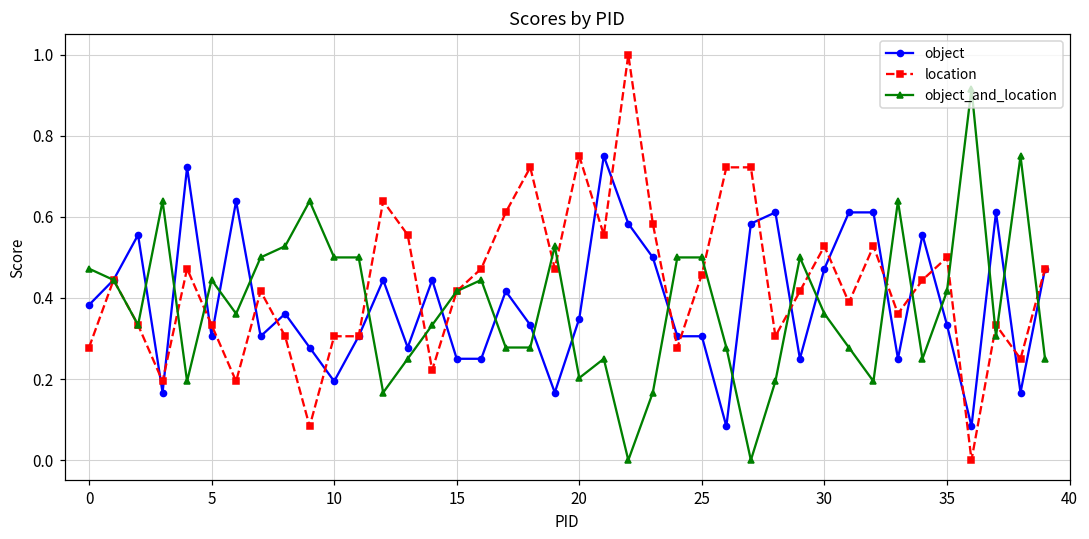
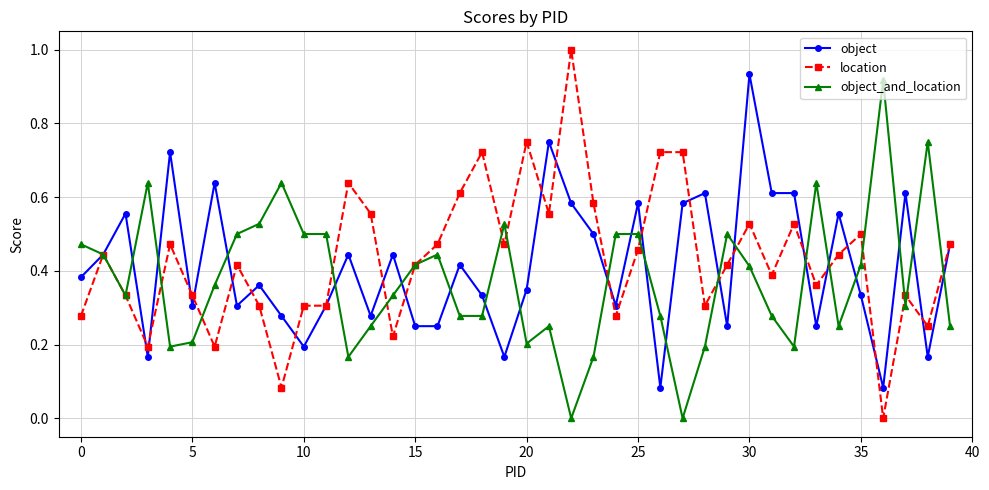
  {
    "object": {
      "0": 0.38,
      "5": 0.31,
      "10": 0.19,
      "15": 0.25,
      "20": 0.35,
-     "25": 0.31,
-     "30": 0.47,
+     "25": 0.58,
+     "30": 0.93,
      "35": 0.33
    },
    "location": {
      "0": 0.28,
      "5": 0.33,
      "10": 0.31,
      "20": 0.75,
      "25": 0.46,
      "30": 0.53,
      "35": 0.50
    },
    "object_and_location": {
      "0": 0.47,
-     "5": 0.44,
+     "5": 0.21,
      "10": 0.50,
      "20": 0.20,
      "25": 0.50,
-     "30": 0.36,
+     "30": 0.41,
      "35": 0.42
    }
  }
